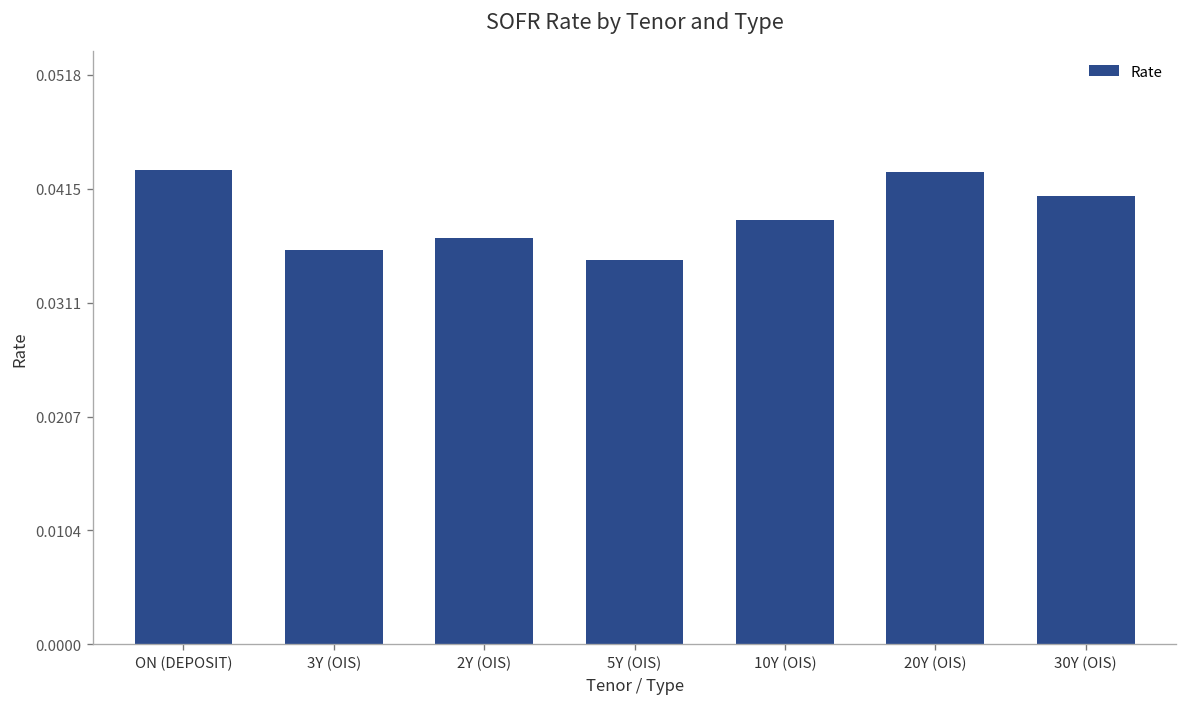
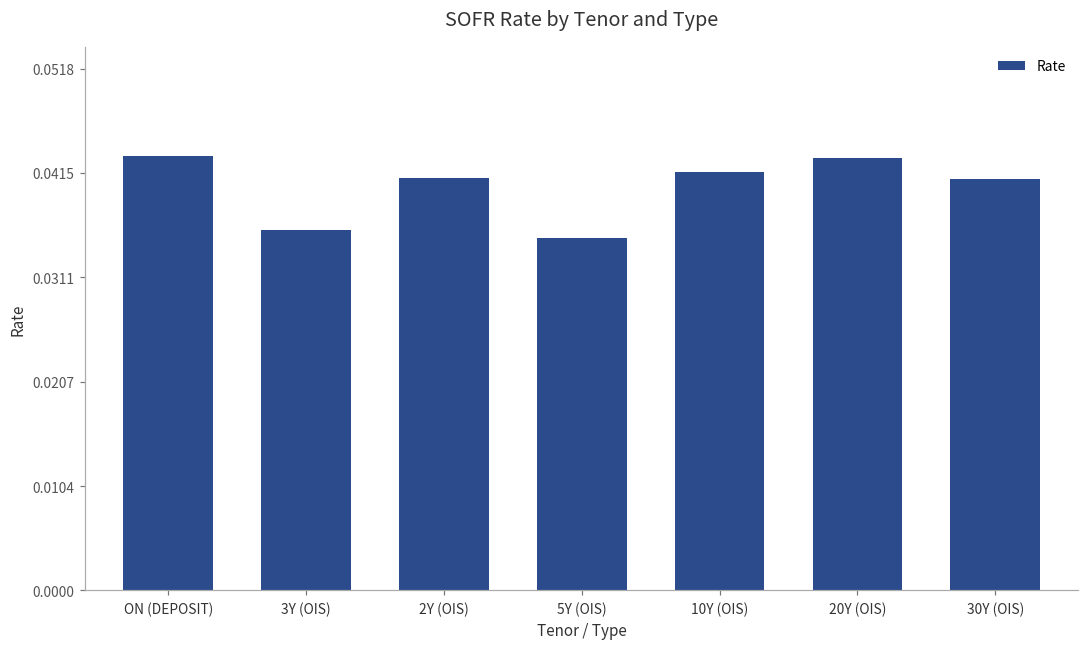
  {
    "ON (DEPOSIT)": 0.043,
    "3Y (OIS)": 0.036,
-   "2Y (OIS)": 0.037,
+   "2Y (OIS)": 0.041,
    "5Y (OIS)": 0.035,
-   "10Y (OIS)": 0.039,
+   "10Y (OIS)": 0.042,
    "20Y (OIS)": 0.043,
    "30Y (OIS)": 0.041
  }
